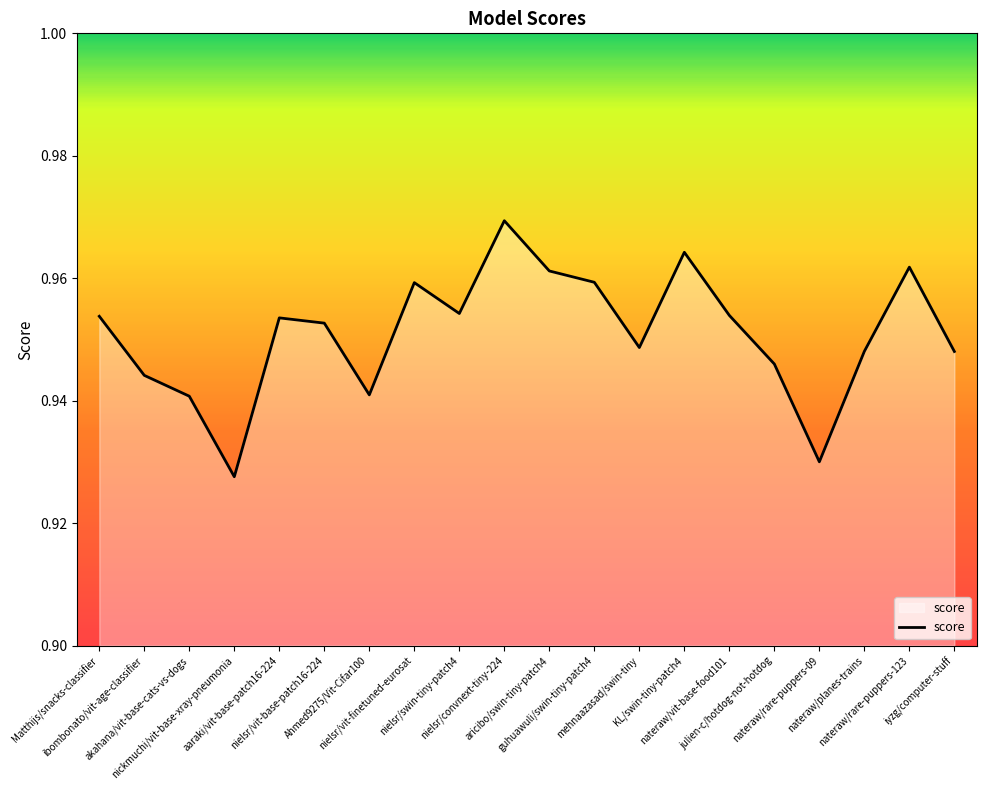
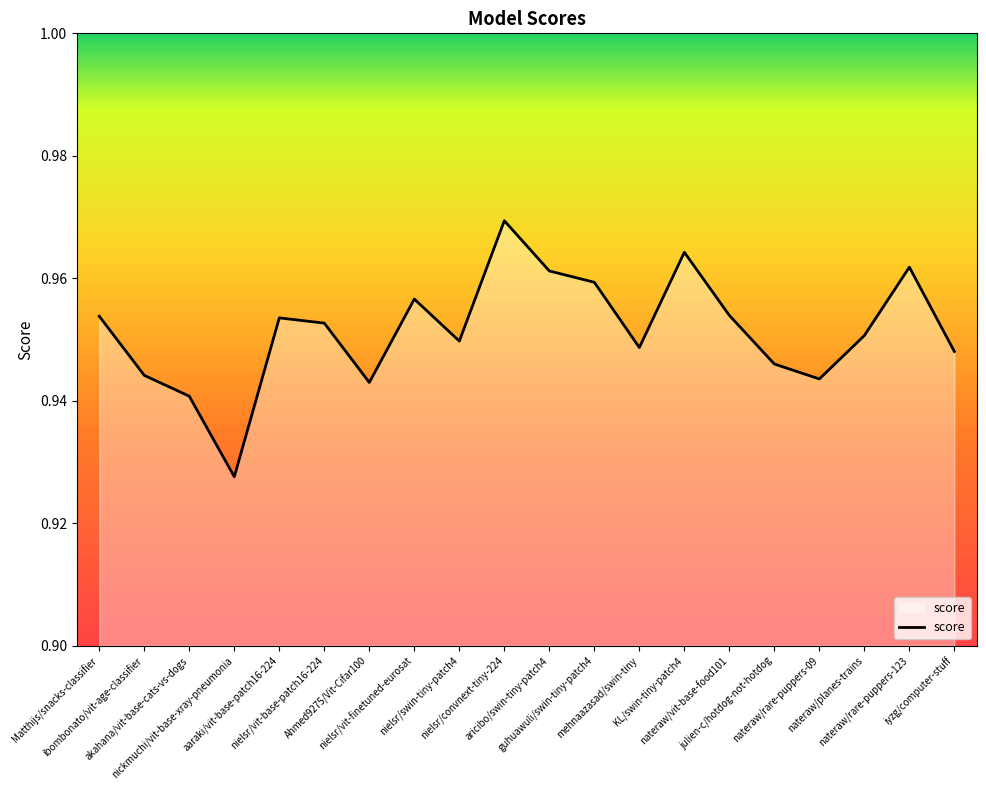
  {
    "Matthijs/snacks-classifier": 0.954,
    "ibombonato/vit-age-classifier": 0.944,
    "akahana/vit-base-cats-vs-dogs": 0.941,
    "nickmuchi/vit-base-xray-pneumonia": 0.928,
    "aaraki/vit-base-patch16-224": 0.954,
    "nielsr/vit-base-patch16-224": 0.953,
-   "Ahmed9275/Vit-Cifar100": 0.941,
-   "nielsr/vit-finetuned-eurosat": 0.959,
-   "nielsr/swin-tiny-patch4": 0.954,
+   "Ahmed9275/Vit-Cifar100": 0.943,
+   "nielsr/vit-finetuned-eurosat": 0.957,
+   "nielsr/swin-tiny-patch4": 0.950,
    "nielsr/convnext-tiny-224": 0.969,
    "aricibo/swin-tiny-patch4": 0.961,
    "guhuawuli/swin-tiny-patch4": 0.959,
    "mehnaazasad/swin-tiny": 0.949,
    "KL/swin-tiny-patch4": 0.964,
    "nateraw/vit-base-food101": 0.954,
    "julien-c/hotdog-not-hotdog": 0.946,
-   "nateraw/rare-puppers-09": 0.930,
-   "nateraw/planes-trains": 0.948,
+   "nateraw/rare-puppers-09": 0.944,
+   "nateraw/planes-trains": 0.951,
    "nateraw/rare-puppers-123": 0.962,
    "iyzg/computer-stuff": 0.948
  }
